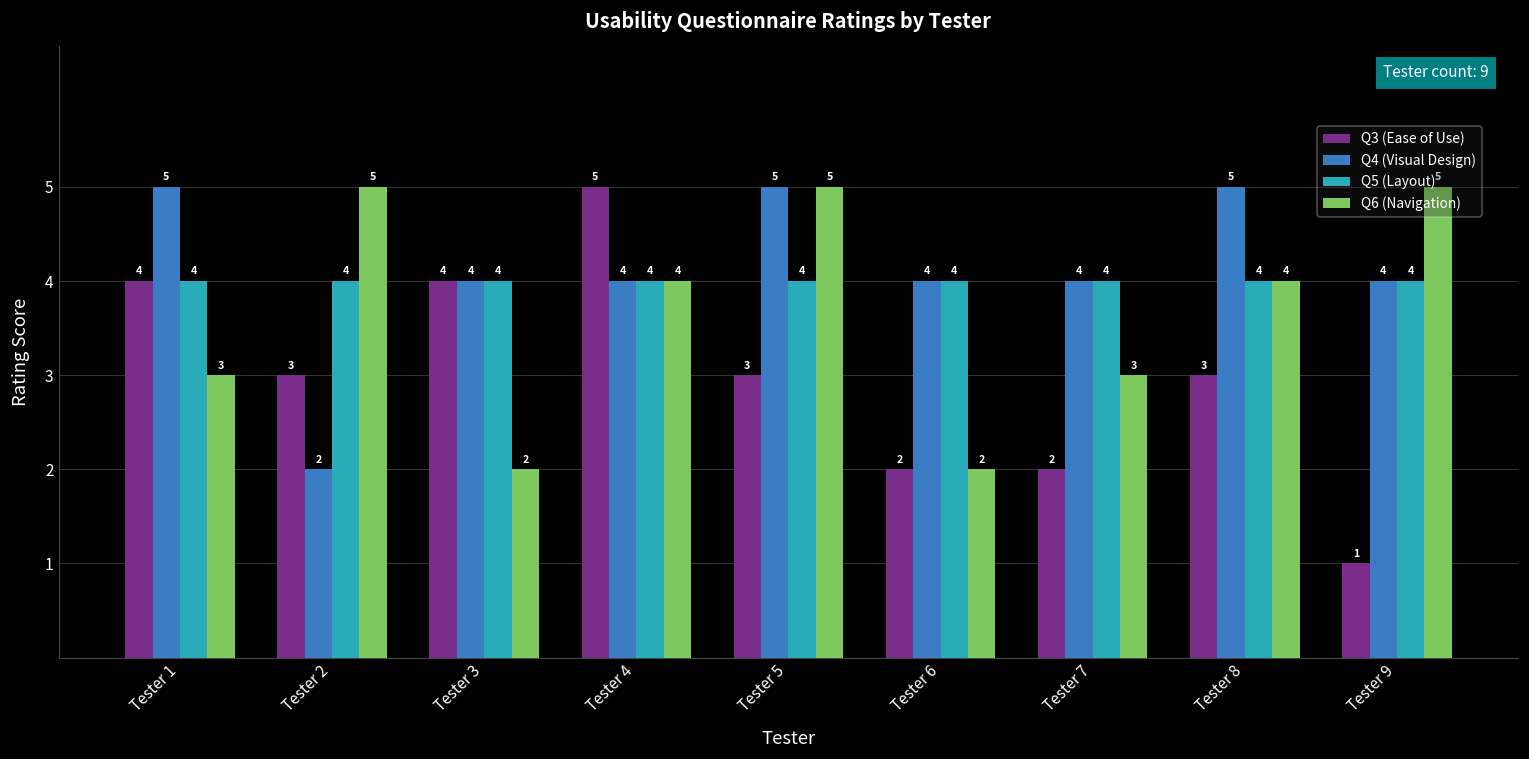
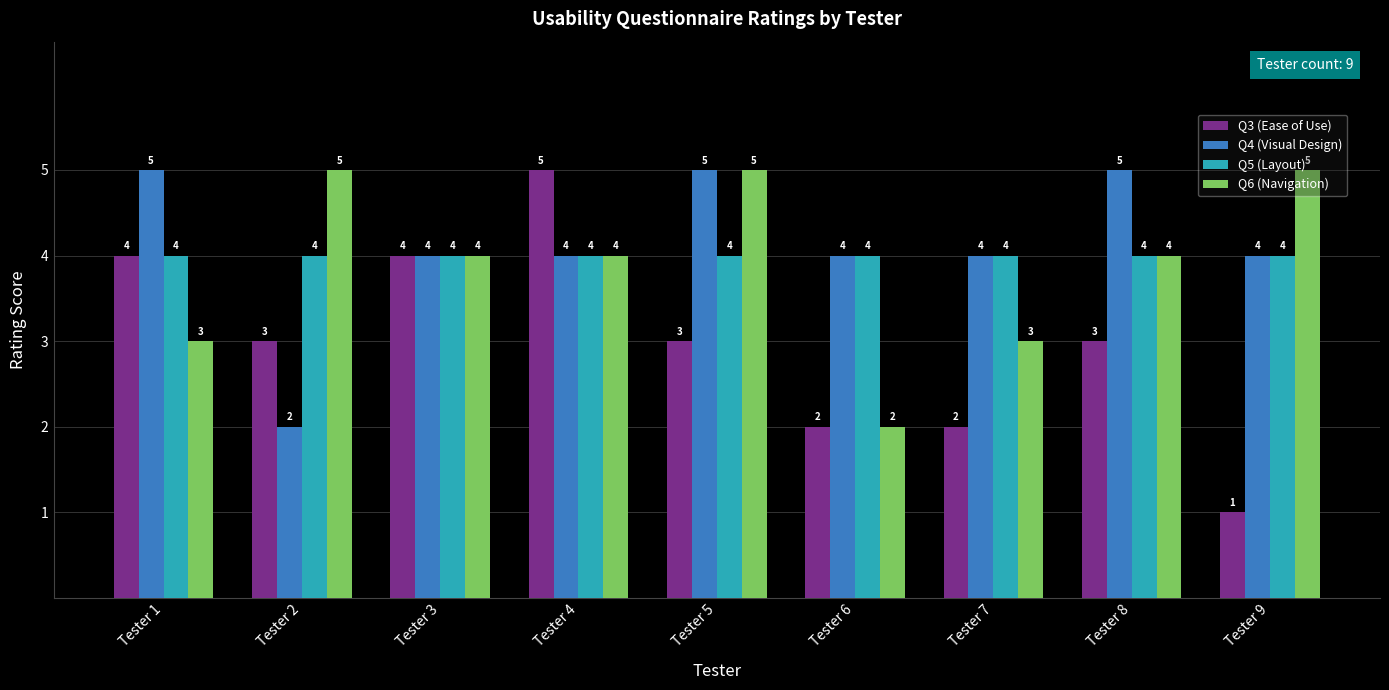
  {
    "Q3 (Ease of Use)": {
      "Tester 1": 4,
      "Tester 2": 3,
      "Tester 3": 4,
      "Tester 4": 5,
      "Tester 5": 3,
      "Tester 6": 2,
      "Tester 7": 2,
      "Tester 8": 3,
      "Tester 9": 1
    },
    "Q6 (Navigation)": {
      "Tester 1": 3,
      "Tester 2": 5,
-     "Tester 3": 2,
+     "Tester 3": 4,
      "Tester 4": 4,
      "Tester 5": 5,
      "Tester 6": 2,
      "Tester 7": 3,
      "Tester 8": 4
    }
  }
